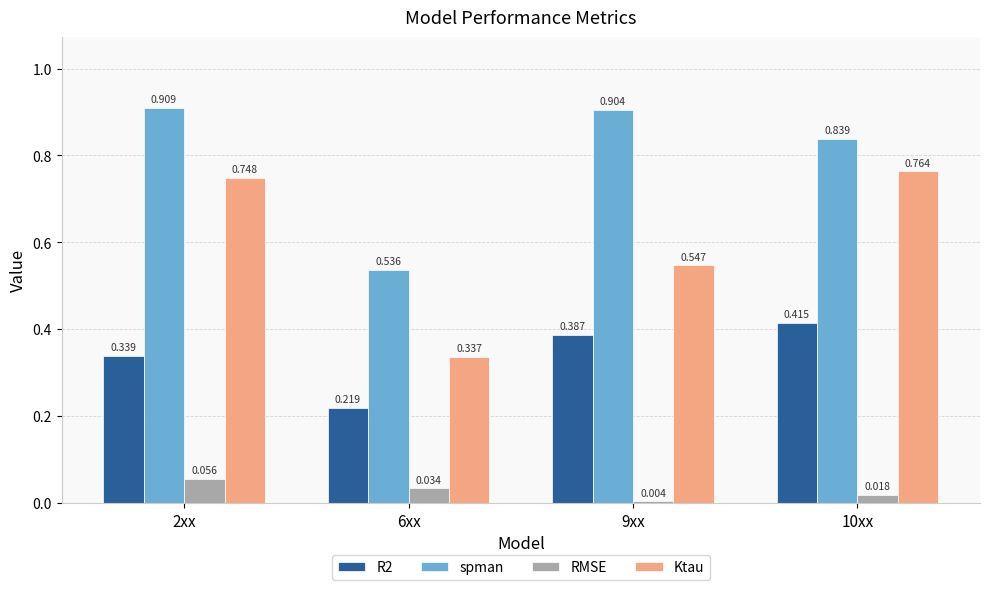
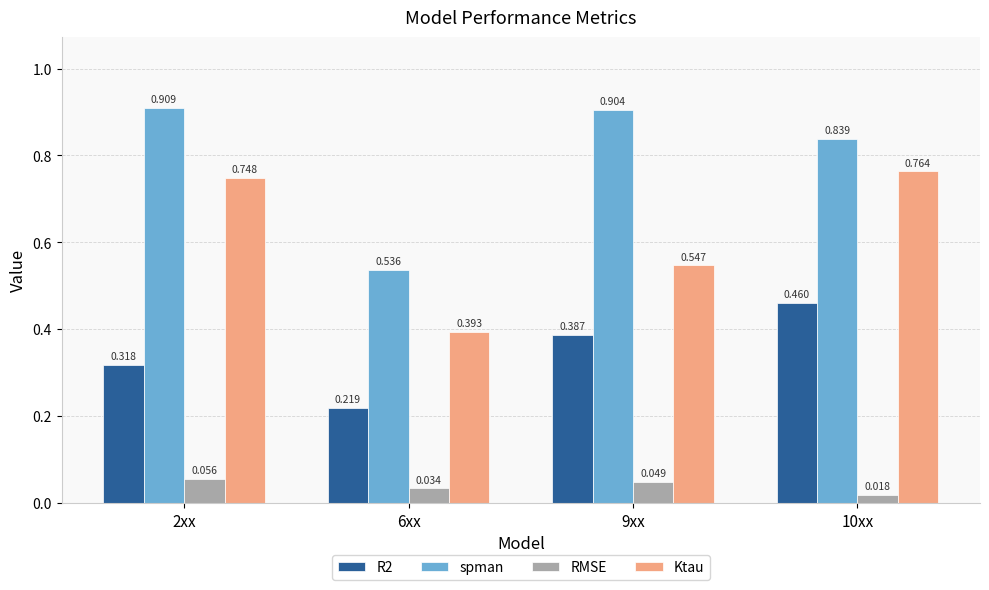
  {
    "R2": {
-     "2xx": 0.339,
+     "2xx": 0.318,
      "6xx": 0.219,
      "9xx": 0.387,
-     "10xx": 0.415
+     "10xx": 0.460
    },
    "spman": {
      "2xx": 0.909,
      "6xx": 0.536,
      "9xx": 0.904,
      "10xx": 0.839
    },
    "RMSE": {
      "2xx": 0.056,
      "6xx": 0.034,
-     "9xx": 0.004,
+     "9xx": 0.049,
      "10xx": 0.018
    },
    "Ktau": {
      "2xx": 0.748,
-     "6xx": 0.337,
+     "6xx": 0.393,
      "9xx": 0.547,
      "10xx": 0.764
    }
  }
